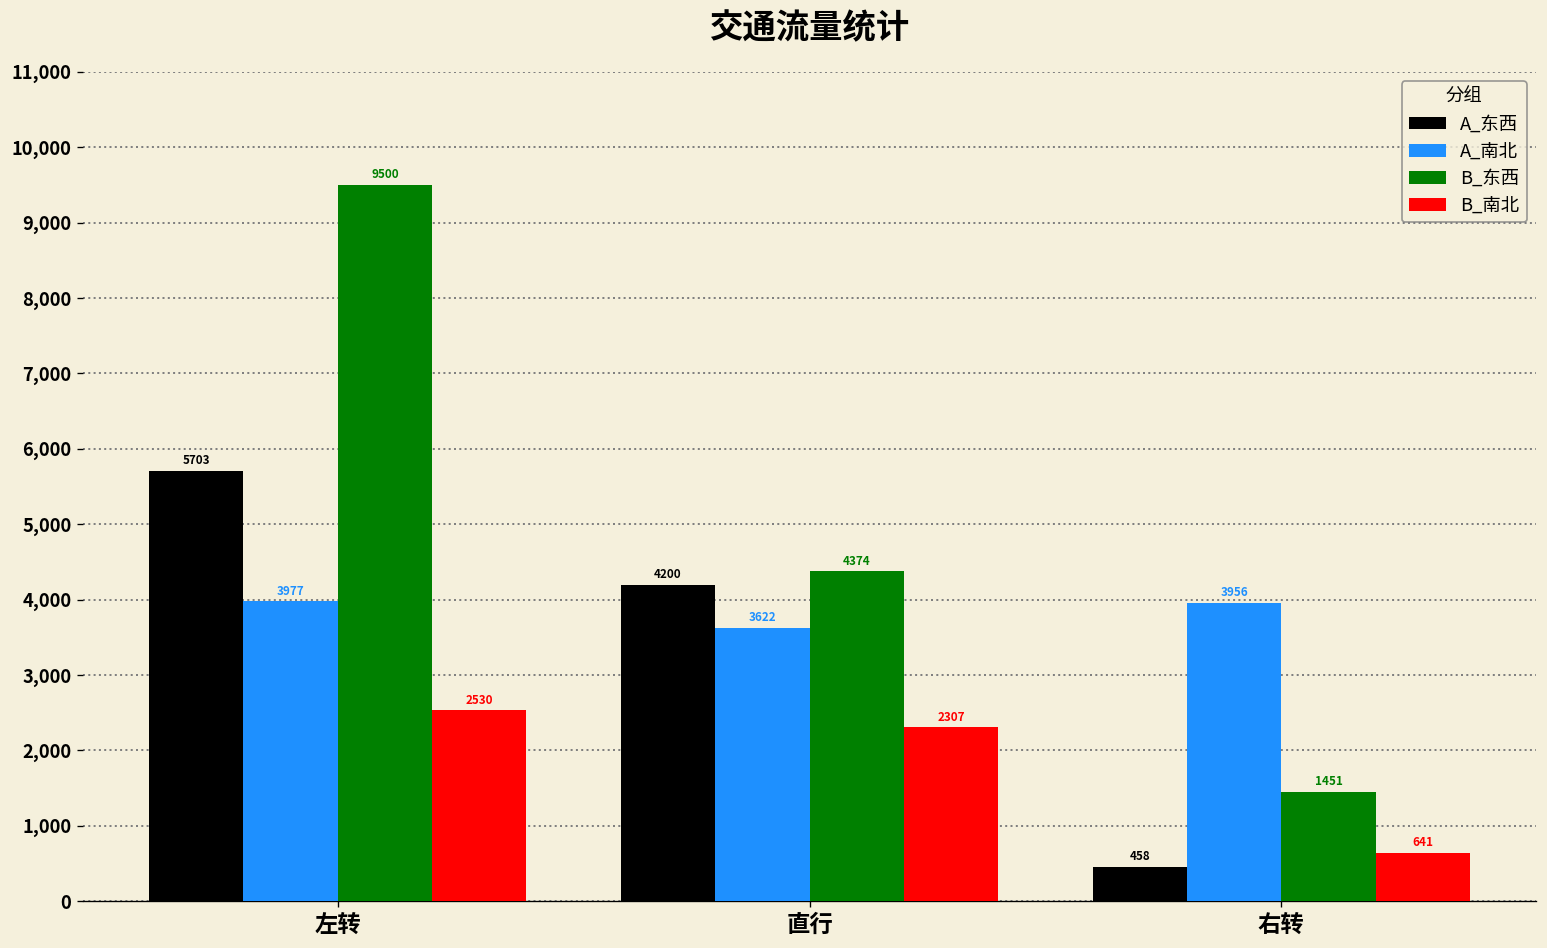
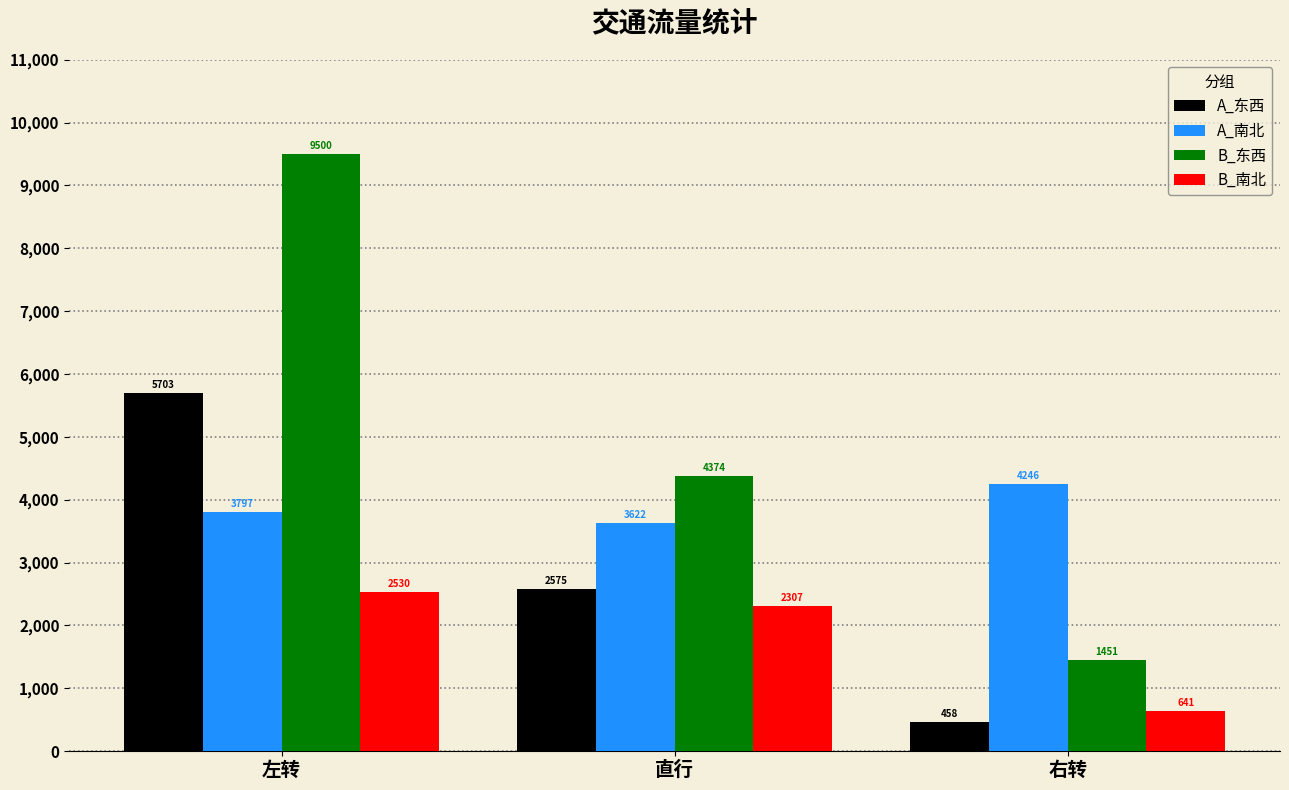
  {
    "A_东西": {
      "左转": 5703,
-     "直行": 4200,
+     "直行": 2575,
      "右转": 458
    },
    "A_南北": {
-     "左转": 3977,
+     "左转": 3797,
      "直行": 3622,
-     "右转": 3956
+     "右转": 4246
    },
    "B_东西": {
      "左转": 9500,
      "直行": 4374,
      "右转": 1451
    },
    "B_南北": {
      "左转": 2530,
      "直行": 2307,
      "右转": 641
    }
  }
